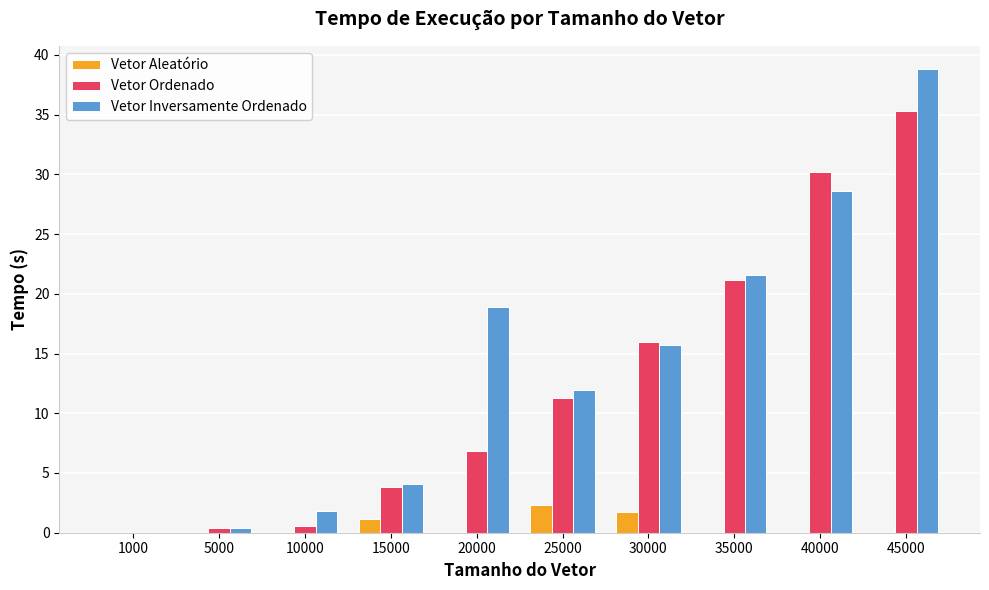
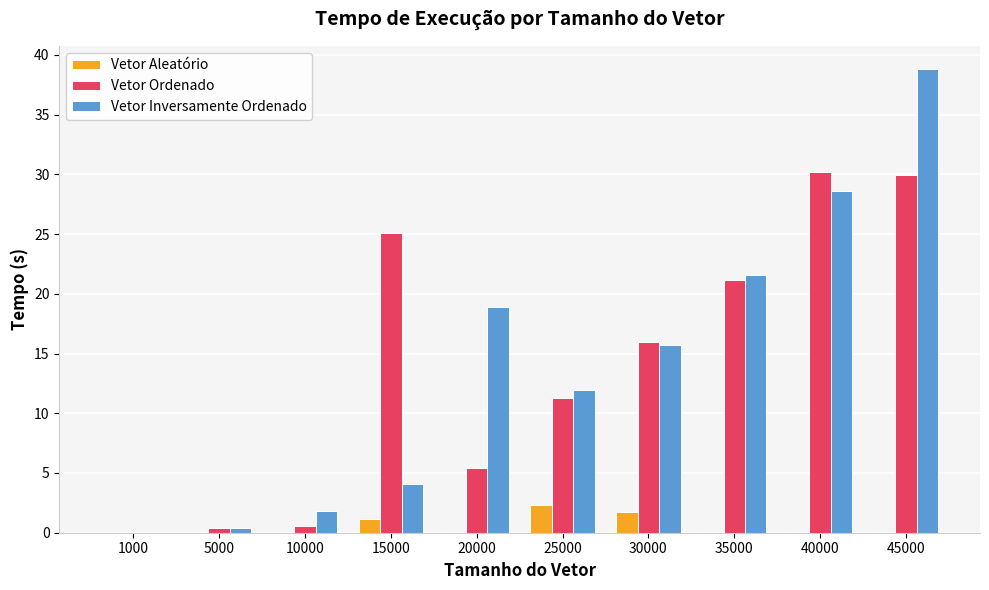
  {
    "Vetor Aleatório": {
      "15000": 1.1,
      "25000": 2.3,
      "30000": 1.7
    },
    "Vetor Ordenado": {
      "5000": 0.4,
      "10000": 0.6,
-     "15000": 3.8,
-     "20000": 6.8,
+     "15000": 25.1,
+     "20000": 5.4,
      "25000": 11.3,
      "30000": 16.0,
      "35000": 21.1,
      "40000": 30.2,
-     "45000": 35.3
+     "45000": 29.9
    },
    "Vetor Inversamente Ordenado": {
      "5000": 0.4,
      "10000": 1.9,
      "15000": 4.0,
      "20000": 18.9,
      "25000": 12.0,
      "30000": 15.7,
      "35000": 21.5,
      "40000": 28.6,
      "45000": 38.8
    }
  }
